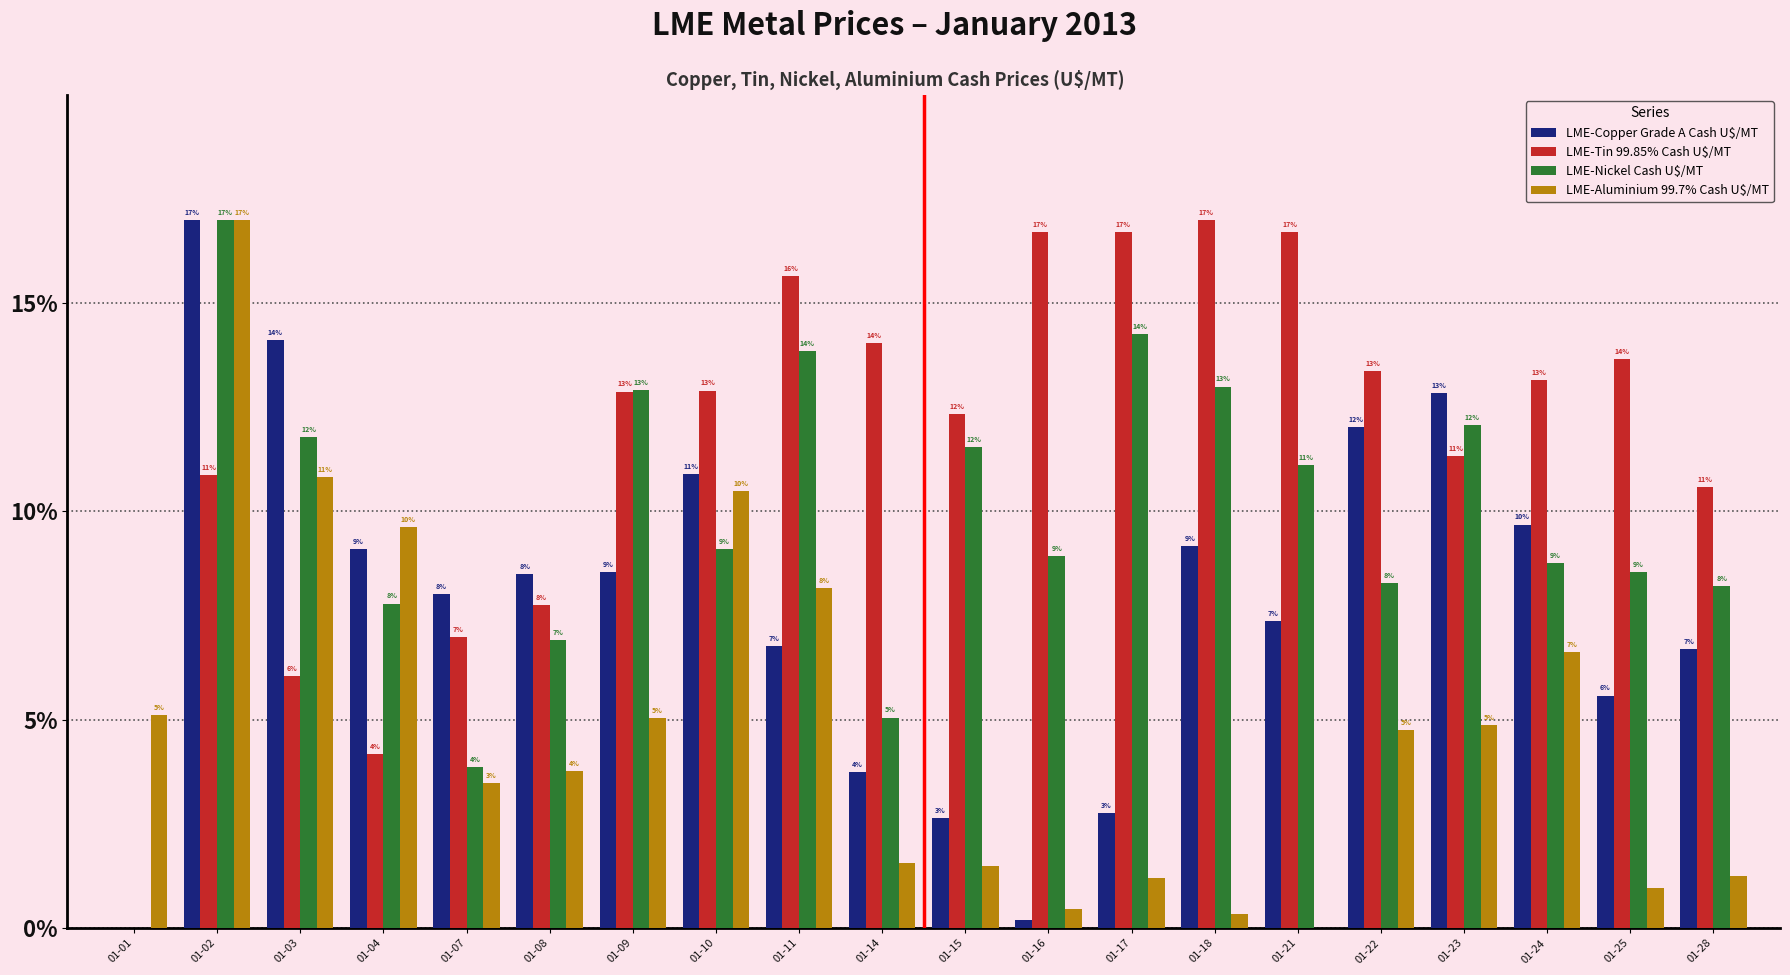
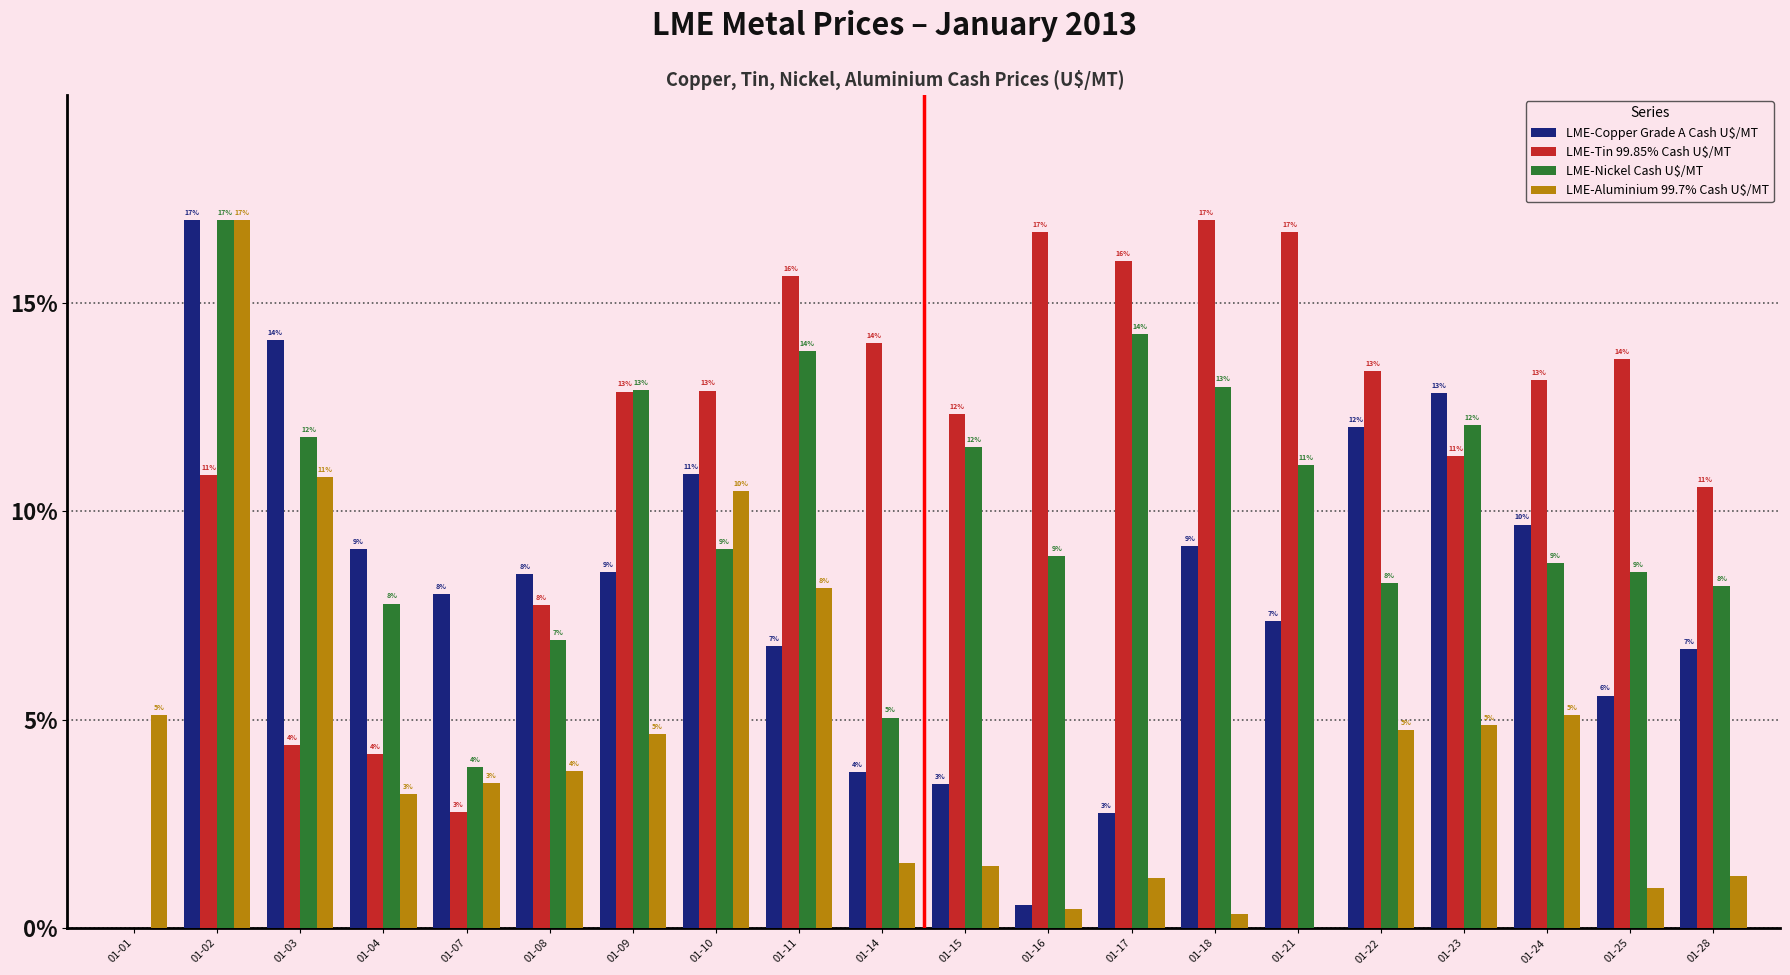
  {
    "LME-Copper Grade A Cash U$/MT": {
      "01-01": "0.0%",
-     "01-15": "2.6%",
-     "01-16": "0.2%"
+     "01-15": "3.5%",
+     "01-16": "0.6%"
    },
    "LME-Tin 99.85% Cash U$/MT": {
      "01-02": "11%",
-     "01-03": "6%",
+     "01-03": "4%",
      "01-04": "4%",
-     "01-07": "7%",
+     "01-07": "3%",
      "01-08": "8%",
      "01-09": "13%",
      "01-10": "13%",
      "01-11": "16%",
      "01-14": "14%",
      "01-15": "12%",
      "01-16": "17%",
-     "01-17": "17%",
+     "01-17": "16%",
      "01-18": "17%",
      "01-21": "17%",
      "01-22": "13%",
      "01-23": "11%",
      "01-24": "13%",
      "01-25": "14%",
      "01-28": "11%"
    },
    "LME-Nickel Cash U$/MT": {
      "01-02": "17%",
      "01-03": "12%",
      "01-04": "8%",
      "01-07": "4%",
      "01-08": "7%",
      "01-09": "13%",
      "01-10": "9%",
      "01-11": "14%",
      "01-14": "5%",
      "01-15": "12%",
      "01-16": "9%",
      "01-17": "14%",
      "01-18": "13%",
      "01-21": "11%",
      "01-22": "8%",
      "01-23": "12%",
      "01-24": "9%",
      "01-25": "9%",
      "01-28": "8%"
    },
    "LME-Aluminium 99.7% Cash U$/MT": {
      "01-01": "5%",
      "01-02": "17%",
      "01-03": "11%",
-     "01-04": "10%",
+     "01-04": "3%",
      "01-07": "3%",
      "01-08": "4%",
-     "01-09": "5.0%",
+     "01-09": "4.7%",
      "01-10": "10%",
      "01-11": "8%",
      "01-22": "5%",
      "01-23": "5%",
-     "01-24": "7%"
+     "01-24": "5%"
    }
  }
